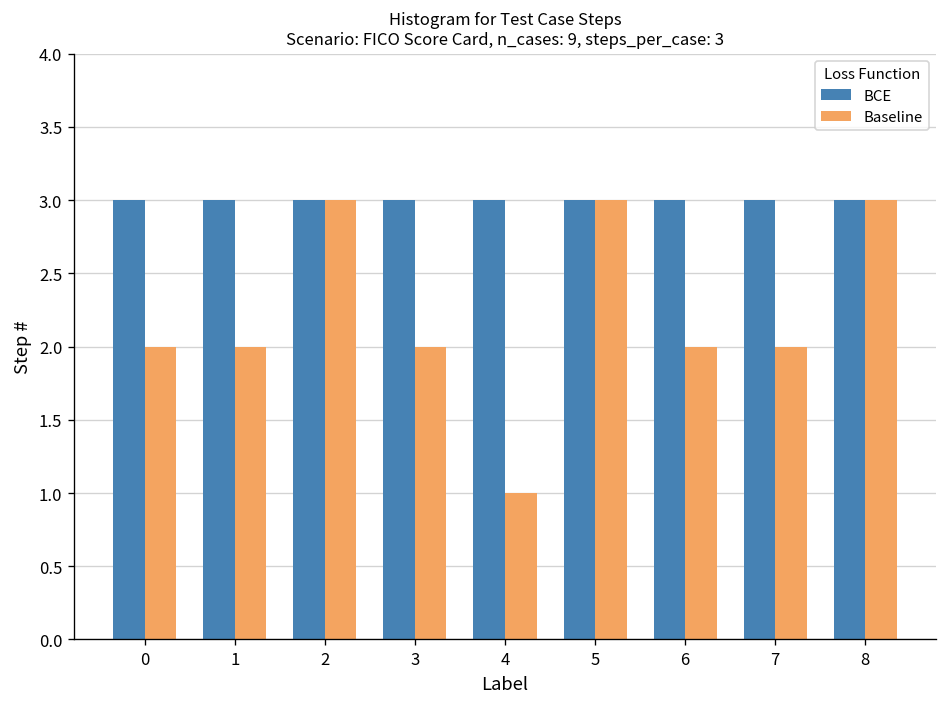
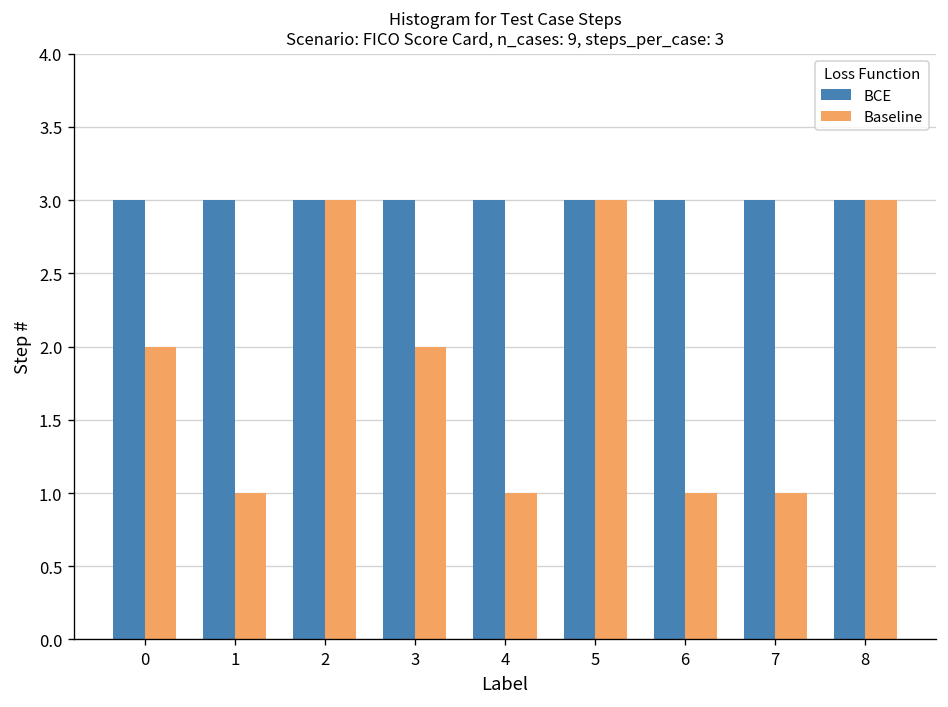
  {
    "BCE": {
      "0": 3,
      "1": 3,
      "2": 3,
      "3": 3,
      "4": 3,
      "5": 3,
      "6": 3,
      "7": 3,
      "8": 3
    },
    "Baseline": {
      "0": 2,
-     "1": 2,
+     "1": 1,
      "2": 3,
      "3": 2,
      "4": 1,
      "5": 3,
-     "6": 2,
-     "7": 2,
+     "6": 1,
+     "7": 1,
      "8": 3
    }
  }
